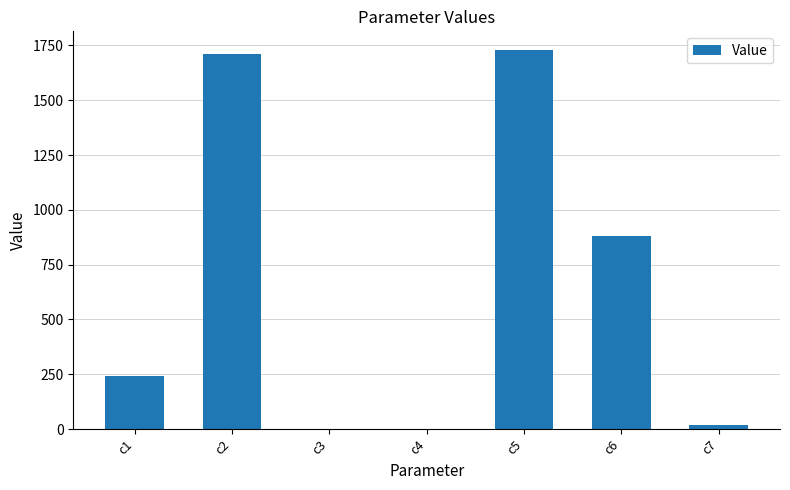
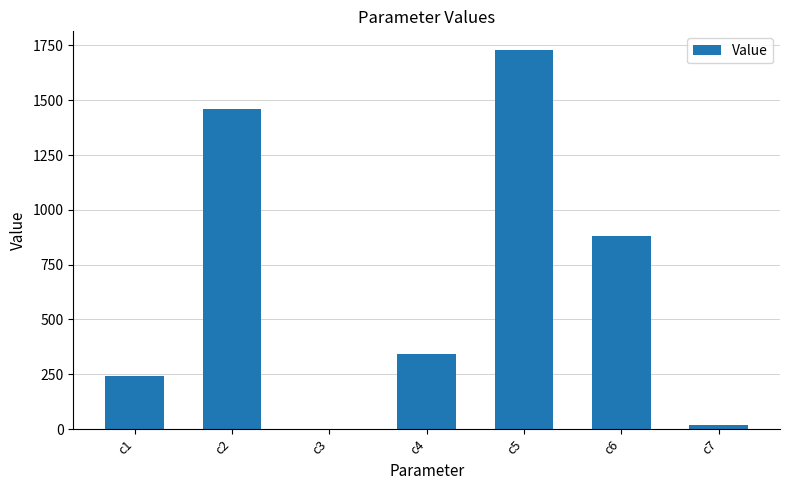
  {
    "c1": 240,
-   "c2": 1710,
-   "c4": 0,
+   "c2": 1460,
+   "c4": 340,
    "c5": 1730,
    "c6": 880,
    "c7": 20
  }
